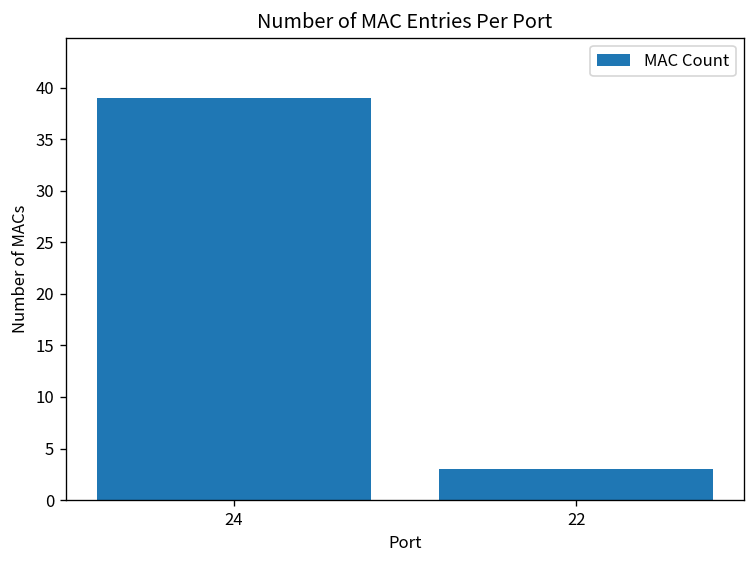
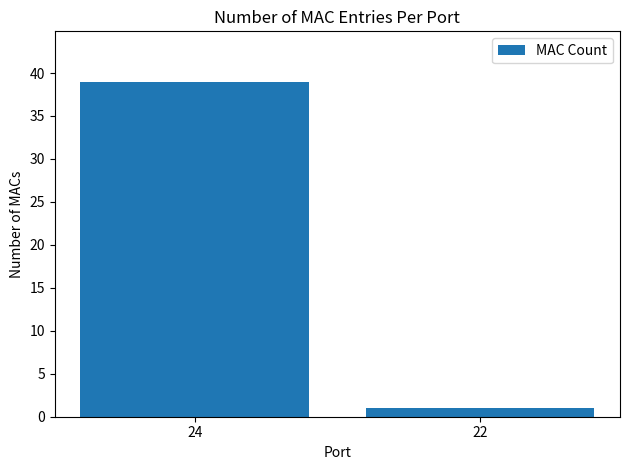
  {
    "24": 39,
-   "22": 3
+   "22": 1
  }
